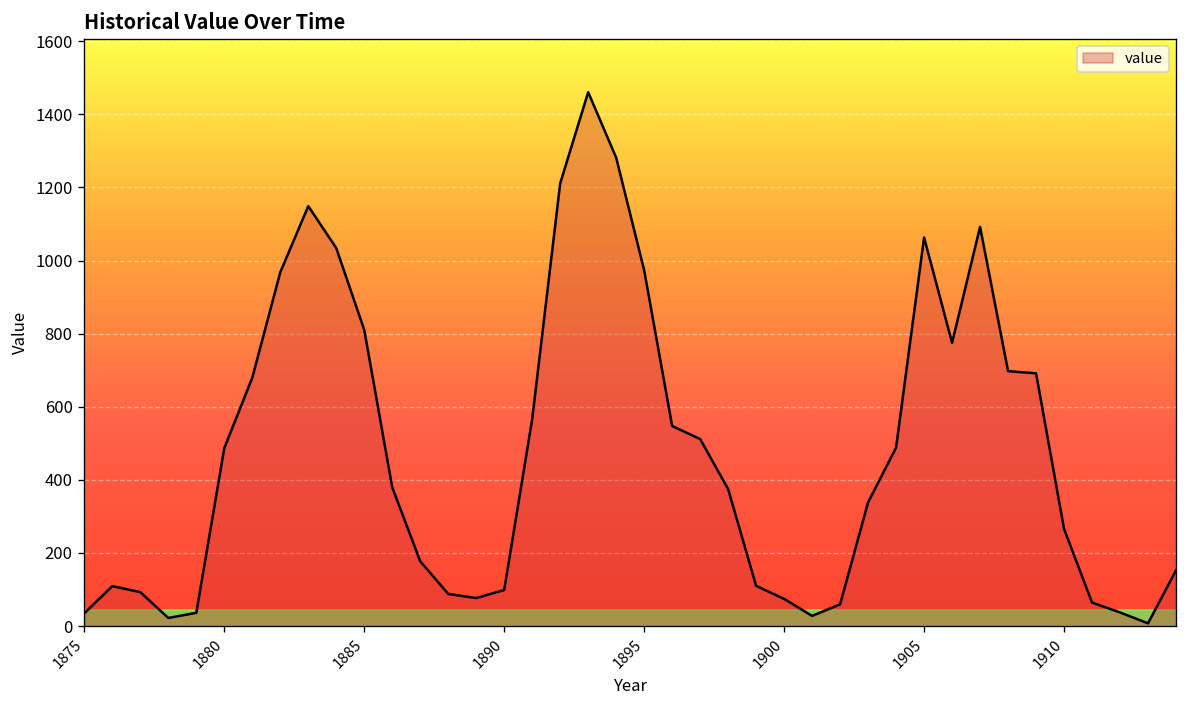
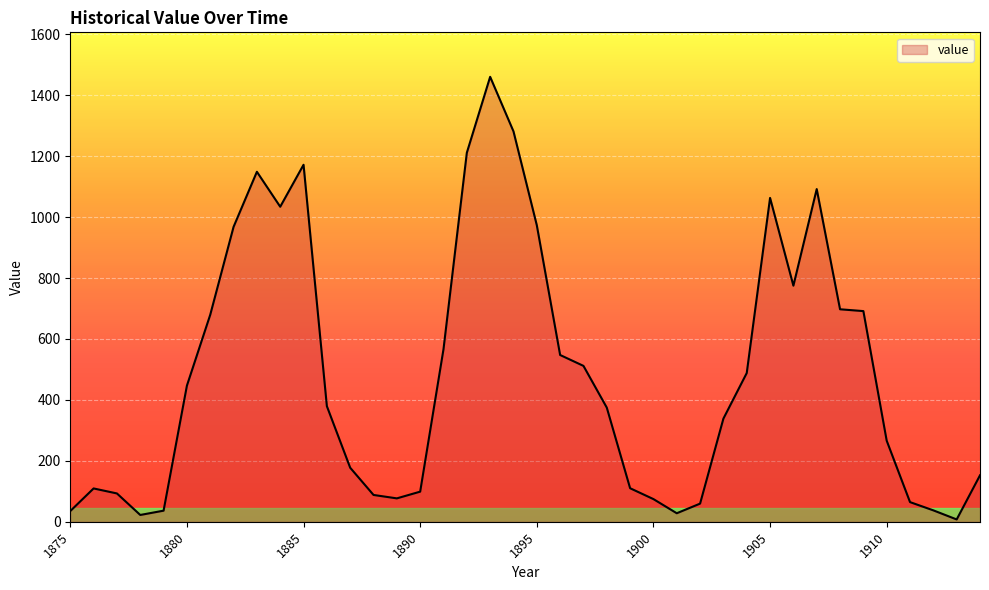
  {
-   "1880": 490,
-   "1885": 810,
+   "1880": 450,
+   "1885": 1170,
    "1890": 100,
    "1895": 970,
    "1900": 70,
    "1905": 1060,
    "1910": 270
  }
